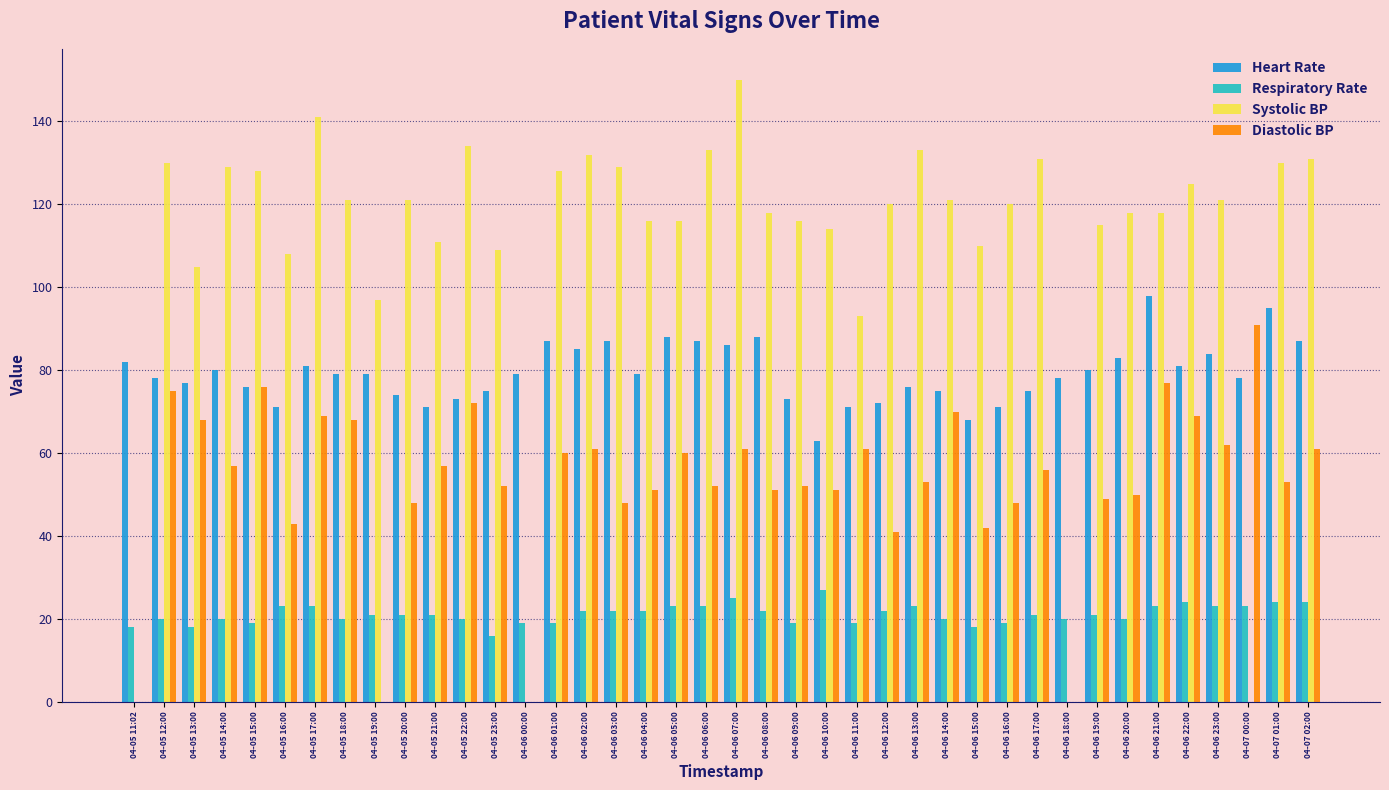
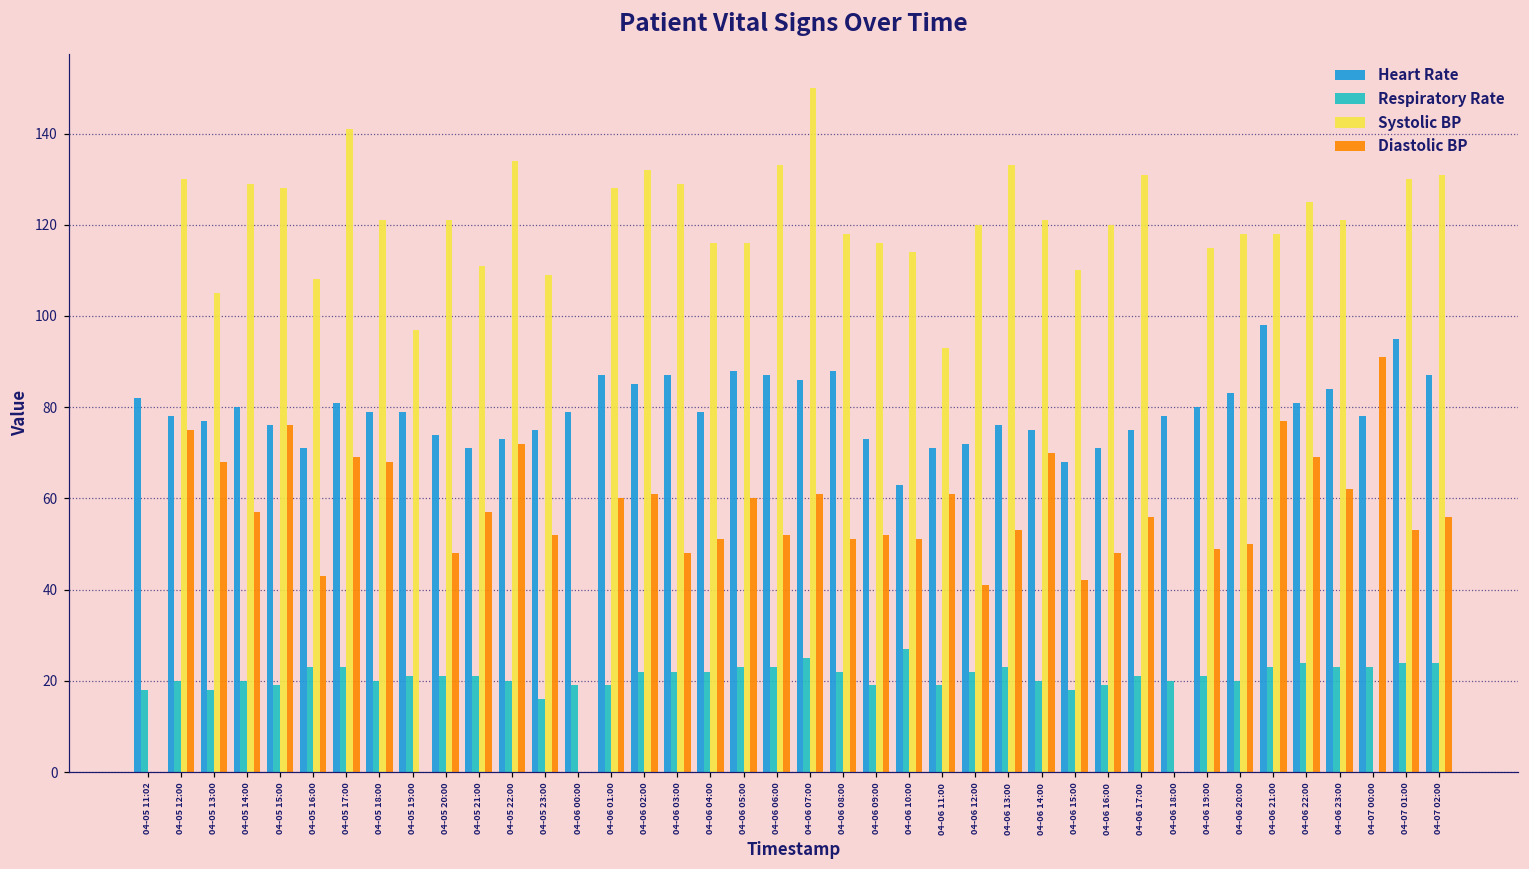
  {
    "Systolic BP": {
      "04-05 11:02": 0,
      "04-05 12:00": 130,
      "04-05 13:00": 105,
      "04-05 14:00": 129,
      "04-05 15:00": 128,
      "04-05 16:00": 108,
      "04-05 17:00": 141,
      "04-05 18:00": 121,
      "04-05 19:00": 97,
      "04-05 20:00": 121,
      "04-05 21:00": 111,
      "04-05 22:00": 134,
      "04-05 23:00": 109,
      "04-06 00:00": 0,
      "04-06 01:00": 128,
      "04-06 02:00": 132,
      "04-06 03:00": 129,
      "04-06 04:00": 116,
      "04-06 05:00": 116,
      "04-06 06:00": 133,
      "04-06 07:00": 150,
      "04-06 08:00": 118,
      "04-06 09:00": 116,
      "04-06 10:00": 114,
      "04-06 11:00": 93,
      "04-06 12:00": 120,
      "04-06 13:00": 133,
      "04-06 14:00": 121,
      "04-06 15:00": 110,
      "04-06 16:00": 120,
      "04-06 17:00": 131,
      "04-06 18:00": 0,
      "04-06 19:00": 115,
      "04-06 20:00": 118,
      "04-06 21:00": 118,
      "04-06 22:00": 125,
      "04-06 23:00": 121,
      "04-07 00:00": 0,
      "04-07 01:00": 130,
      "04-07 02:00": 131
    },
    "Diastolic BP": {
      "04-05 11:02": 0,
      "04-05 12:00": 75,
      "04-05 13:00": 68,
      "04-05 14:00": 57,
      "04-05 15:00": 76,
      "04-05 16:00": 43,
      "04-05 17:00": 69,
      "04-05 18:00": 68,
      "04-05 19:00": 0,
      "04-05 20:00": 48,
      "04-05 21:00": 57,
      "04-05 22:00": 72,
      "04-05 23:00": 52,
      "04-06 00:00": 0,
      "04-06 01:00": 60,
      "04-06 02:00": 61,
      "04-06 03:00": 48,
      "04-06 04:00": 51,
      "04-06 05:00": 60,
      "04-06 06:00": 52,
      "04-06 07:00": 61,
      "04-06 08:00": 51,
      "04-06 09:00": 52,
      "04-06 10:00": 51,
      "04-06 11:00": 61,
      "04-06 12:00": 41,
      "04-06 13:00": 53,
      "04-06 14:00": 70,
      "04-06 15:00": 42,
      "04-06 16:00": 48,
      "04-06 17:00": 56,
      "04-06 18:00": 0,
      "04-06 19:00": 49,
      "04-06 20:00": 50,
      "04-06 21:00": 77,
      "04-06 22:00": 69,
      "04-06 23:00": 62,
      "04-07 00:00": 91,
      "04-07 01:00": 53,
-     "04-07 02:00": 61
+     "04-07 02:00": 56
    }
  }
